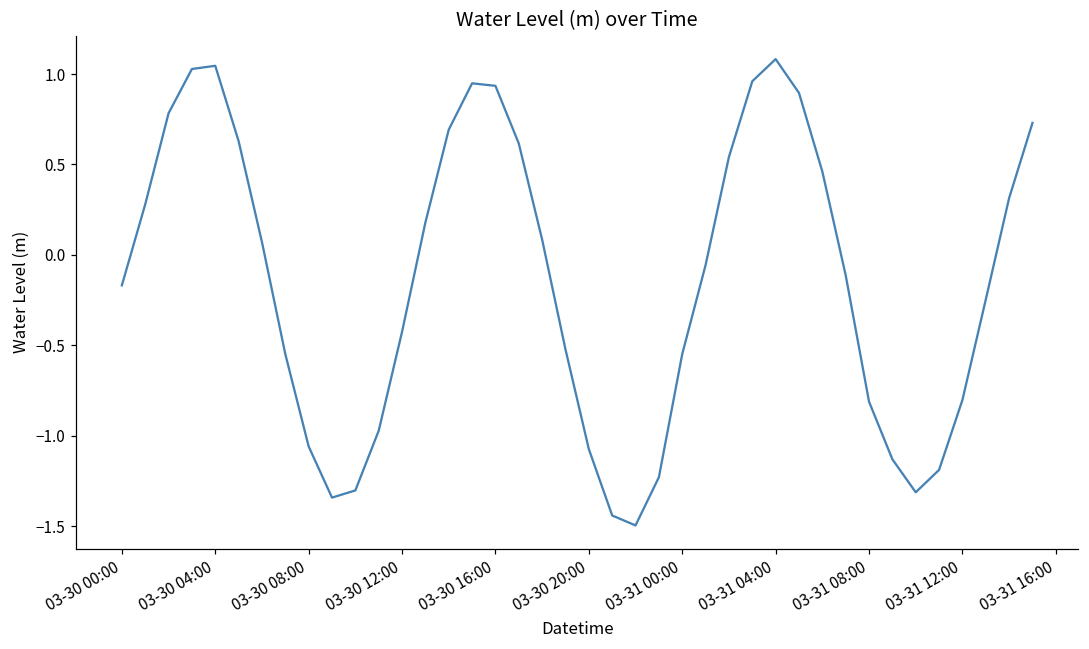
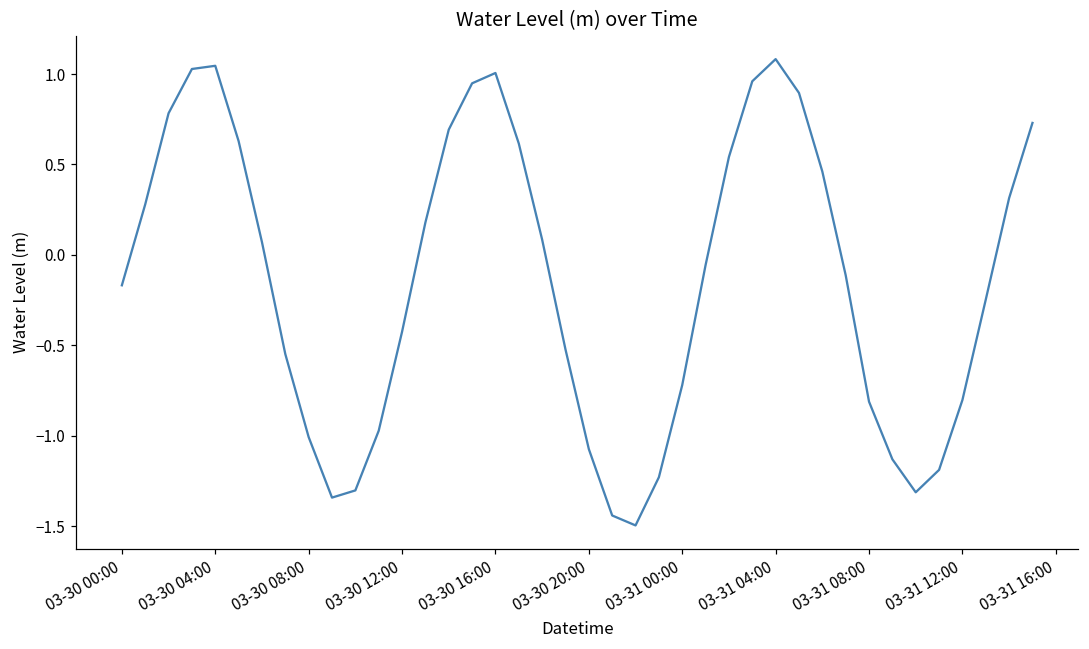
  {
    "03-30 00:00": -0.17,
    "03-30 04:00": 1.05,
-   "03-30 08:00": -1.06,
+   "03-30 08:00": -1.01,
    "03-30 12:00": -0.43,
-   "03-30 16:00": 0.93,
+   "03-30 16:00": 1.01,
    "03-30 20:00": -1.07,
-   "03-31 00:00": -0.55,
+   "03-31 00:00": -0.72,
    "03-31 04:00": 1.08,
    "03-31 08:00": -0.81,
    "03-31 12:00": -0.80
  }
